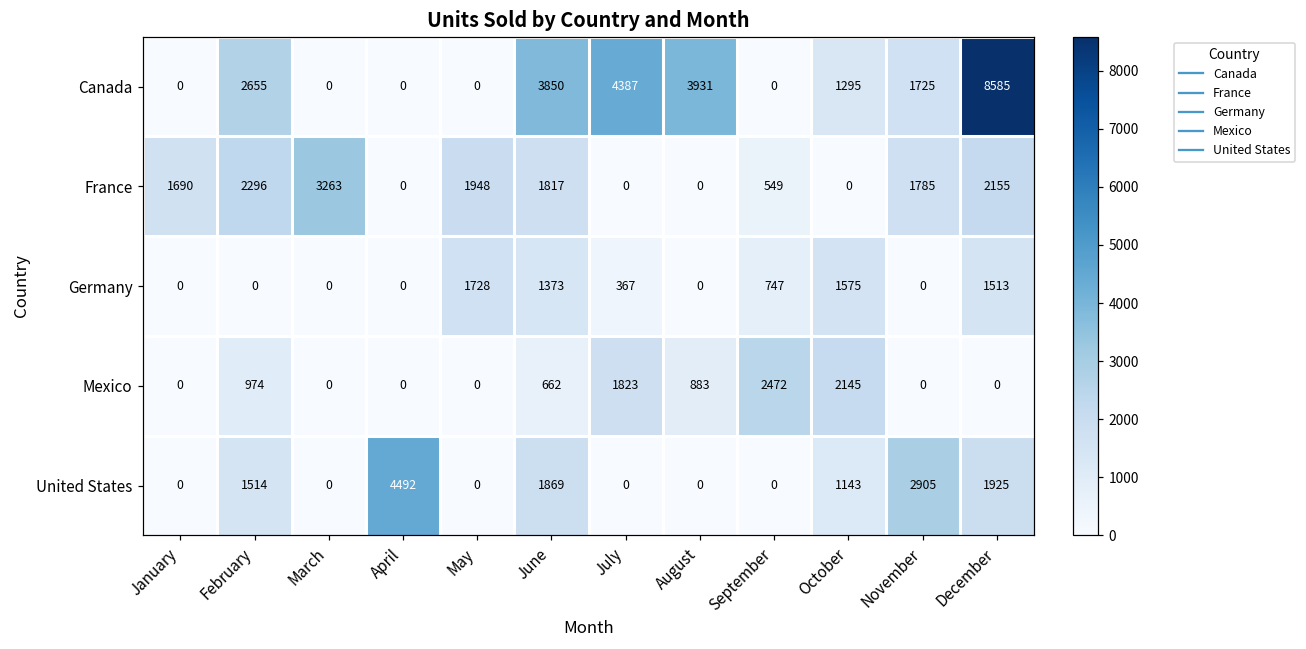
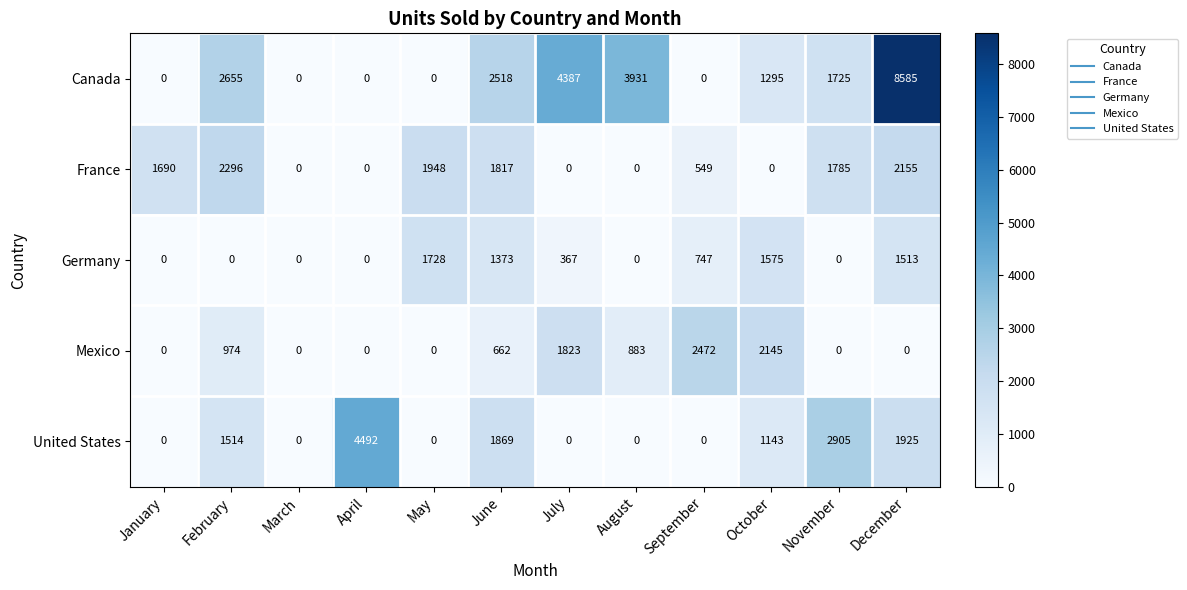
  {
    "Canada": {
      "January": 0,
      "February": 2655,
      "March": 0,
      "April": 0,
      "May": 0,
-     "June": 3850,
+     "June": 2518,
      "July": 4387,
      "August": 3931,
      "September": 0,
      "October": 1295,
      "November": 1725,
      "December": 8585
    },
    "France": {
      "January": 1690,
      "February": 2296,
-     "March": 3263,
+     "March": 0,
      "April": 0,
      "May": 1948,
      "June": 1817,
      "July": 0,
      "August": 0,
      "September": 549,
      "October": 0,
      "November": 1785,
      "December": 2155
    },
    "Germany": {
      "January": 0,
      "February": 0,
      "March": 0,
      "April": 0,
      "May": 1728,
      "June": 1373,
      "July": 367,
      "August": 0,
      "September": 747,
      "October": 1575,
      "November": 0,
      "December": 1513
    },
    "Mexico": {
      "January": 0,
      "February": 974,
      "March": 0,
      "April": 0,
      "May": 0,
      "June": 662,
      "July": 1823,
      "August": 883,
      "September": 2472,
      "October": 2145,
      "November": 0,
      "December": 0
    },
    "United States": {
      "January": 0,
      "February": 1514,
      "March": 0,
      "April": 4492,
      "May": 0,
      "June": 1869,
      "July": 0,
      "August": 0,
      "September": 0,
      "October": 1143,
      "November": 2905,
      "December": 1925
    }
  }
